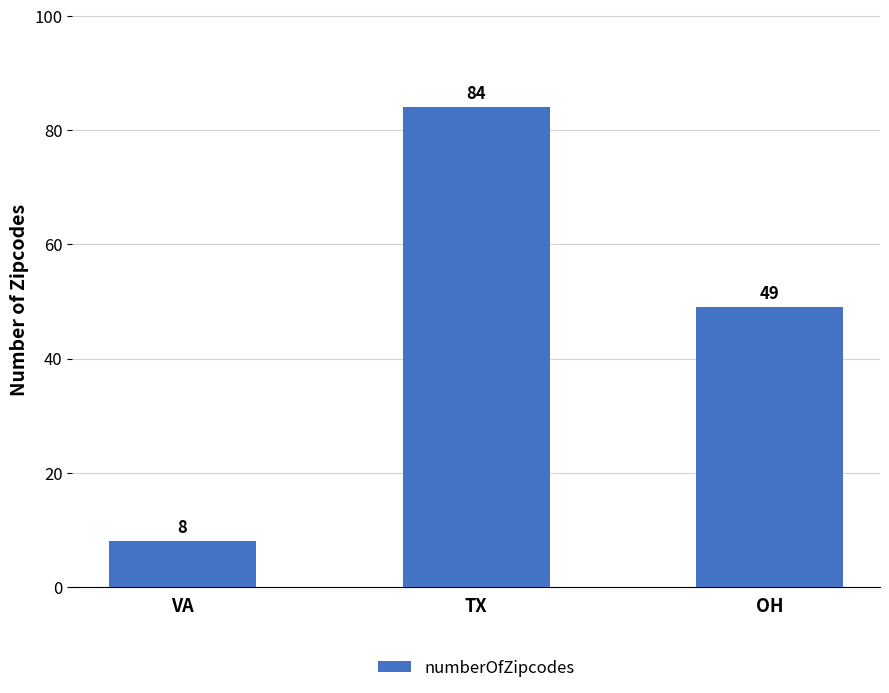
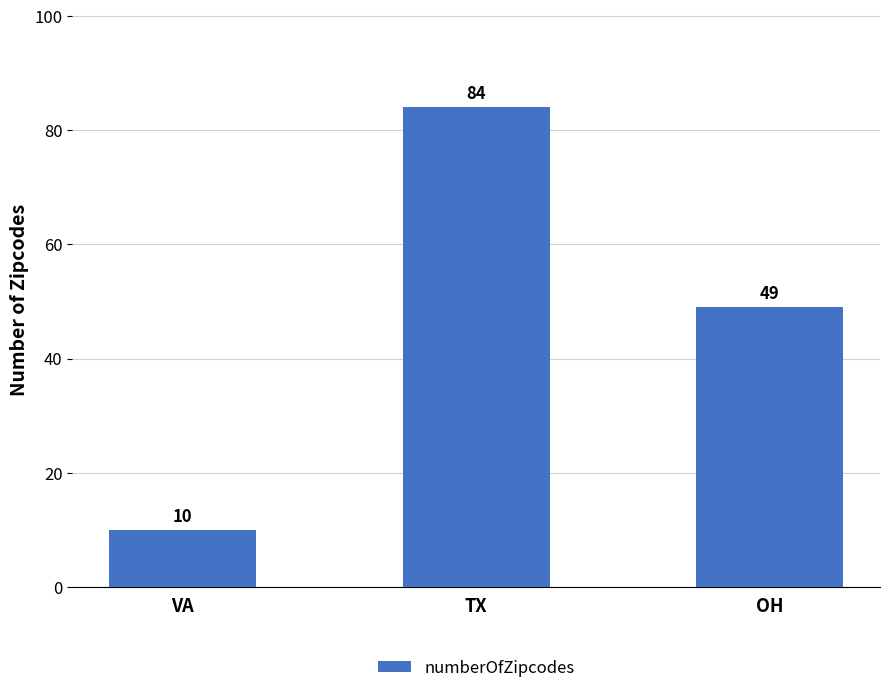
  {
-   "VA": 8,
+   "VA": 10,
    "TX": 84,
    "OH": 49
  }
